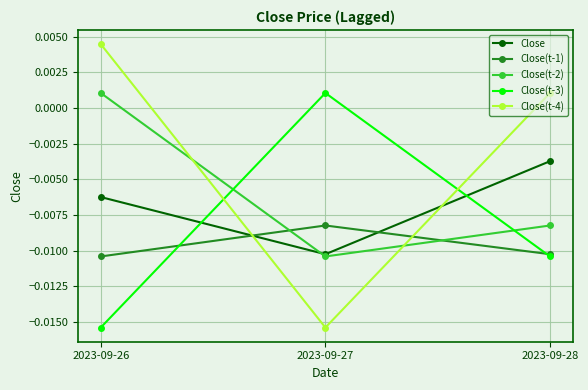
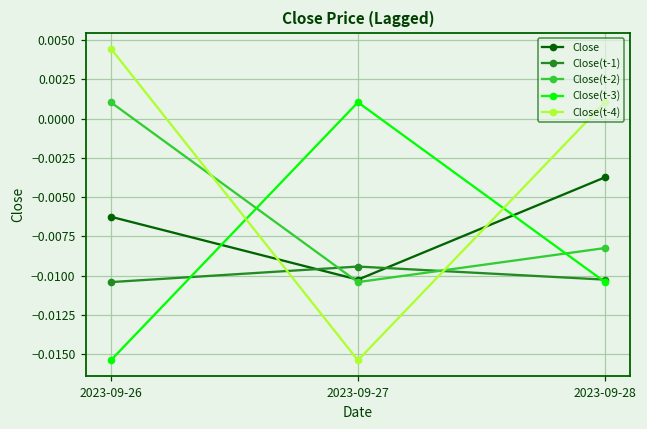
  {
    "Close": {
      "2023-09-26": -0.0063,
      "2023-09-28": -0.0037
    },
    "Close(t-1)": {
      "2023-09-26": -0.0104,
-     "2023-09-27": -0.0082
+     "2023-09-27": -0.0094
    },
    "Close(t-2)": {
      "2023-09-26": 0.0010,
      "2023-09-28": -0.0082
    },
    "Close(t-3)": {
      "2023-09-26": -0.0154,
      "2023-09-27": 0.0010
    },
    "Close(t-4)": {
      "2023-09-26": 0.0045,
      "2023-09-27": -0.0154
    }
  }
